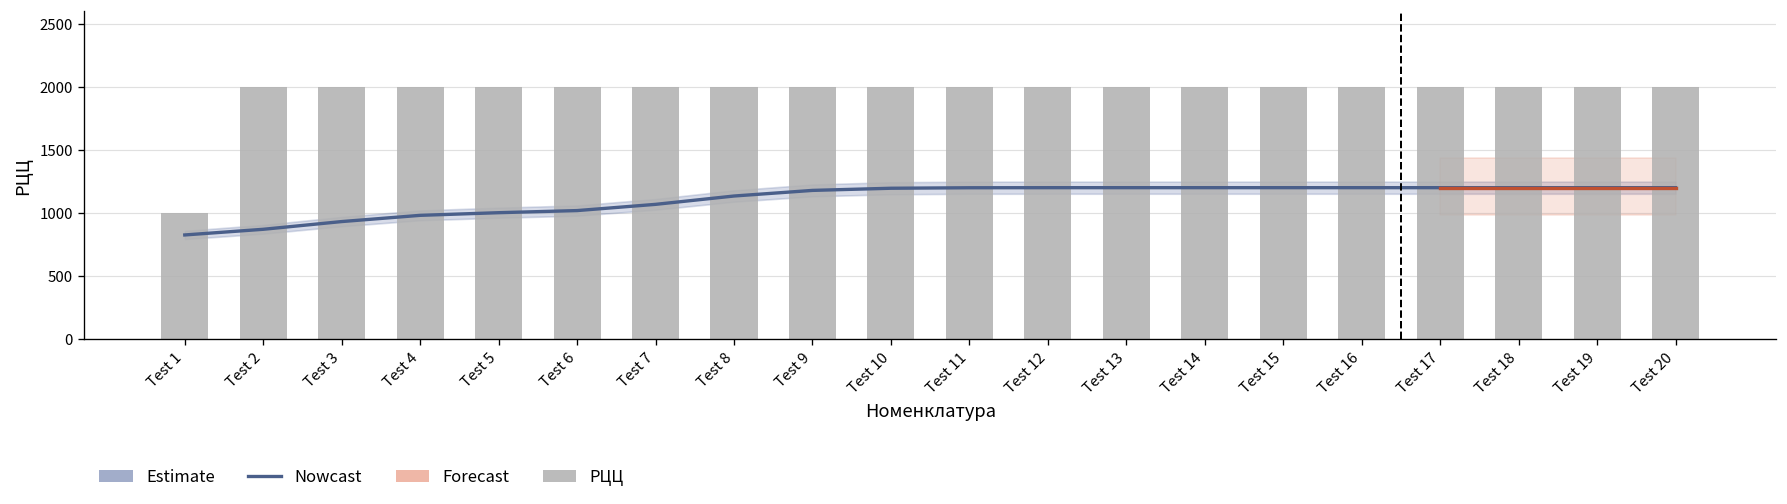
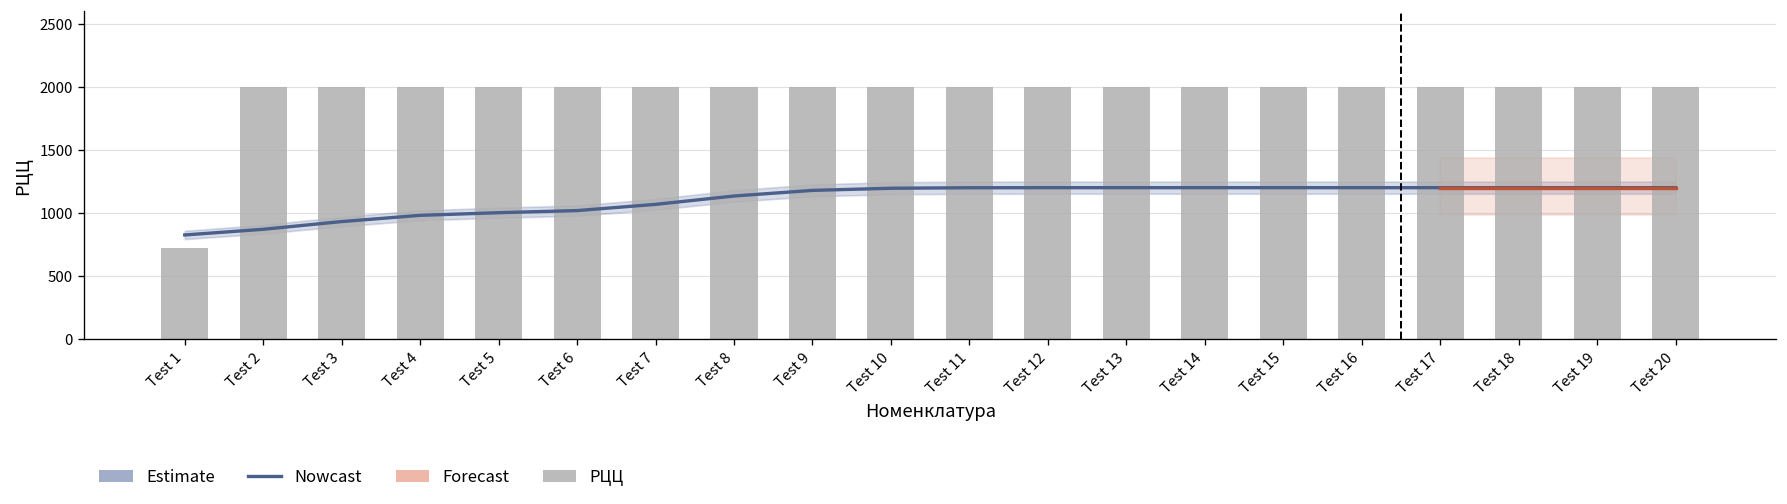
  {
    "РЦЦ": {
-     "Test 1": 1000,
+     "Test 1": 720,
      "Test 2": 2000,
      "Test 3": 2000,
      "Test 4": 2000,
      "Test 5": 2000,
      "Test 6": 2000,
      "Test 7": 2000,
      "Test 8": 2000,
      "Test 9": 2000,
      "Test 10": 2000,
      "Test 11": 2000,
      "Test 12": 2000,
      "Test 13": 2000,
      "Test 14": 2000,
      "Test 15": 2000,
      "Test 16": 2000,
      "Test 17": 2000,
      "Test 18": 2000,
      "Test 19": 2000,
      "Test 20": 2000
    }
  }
